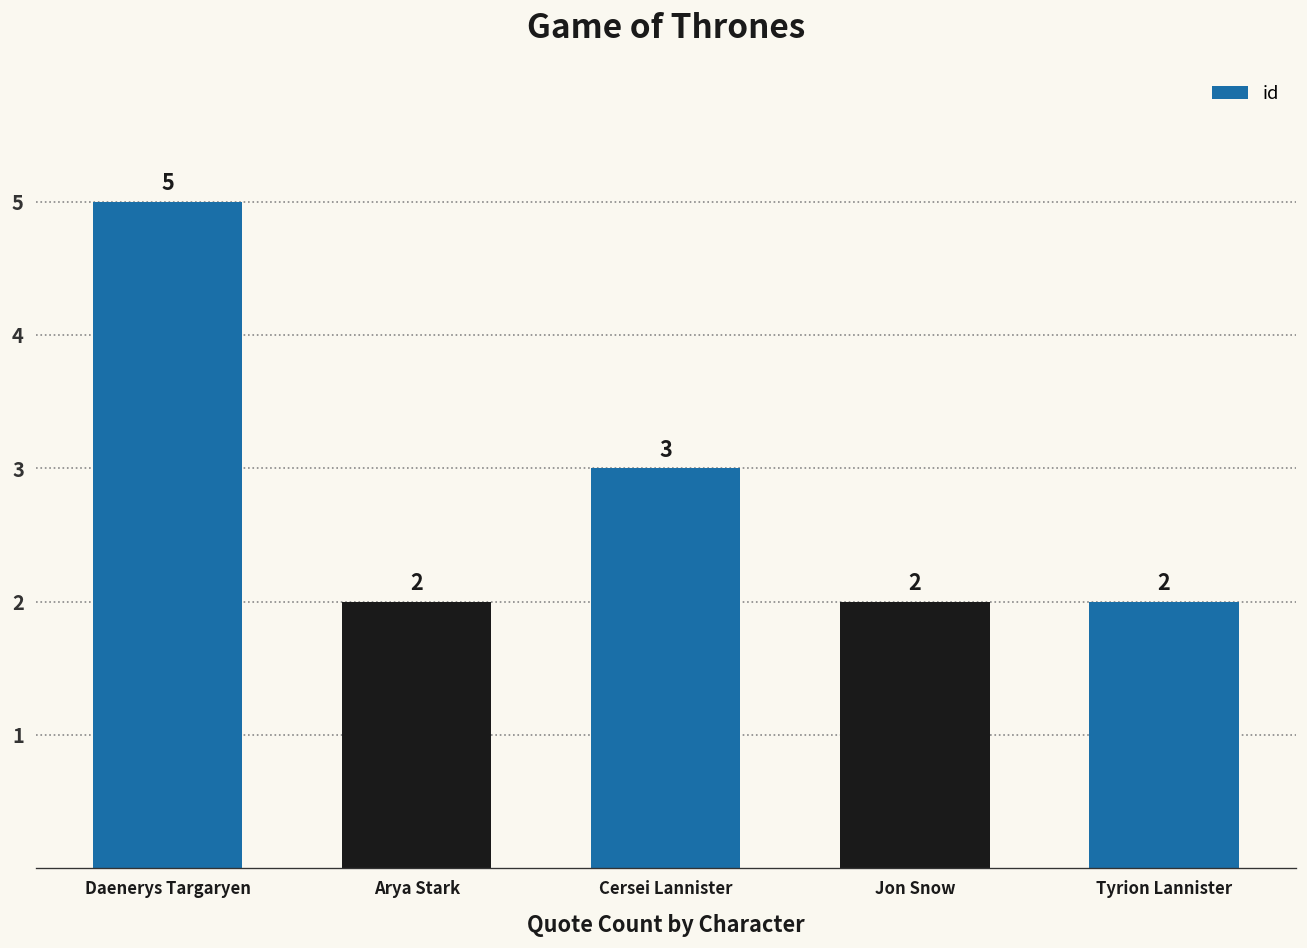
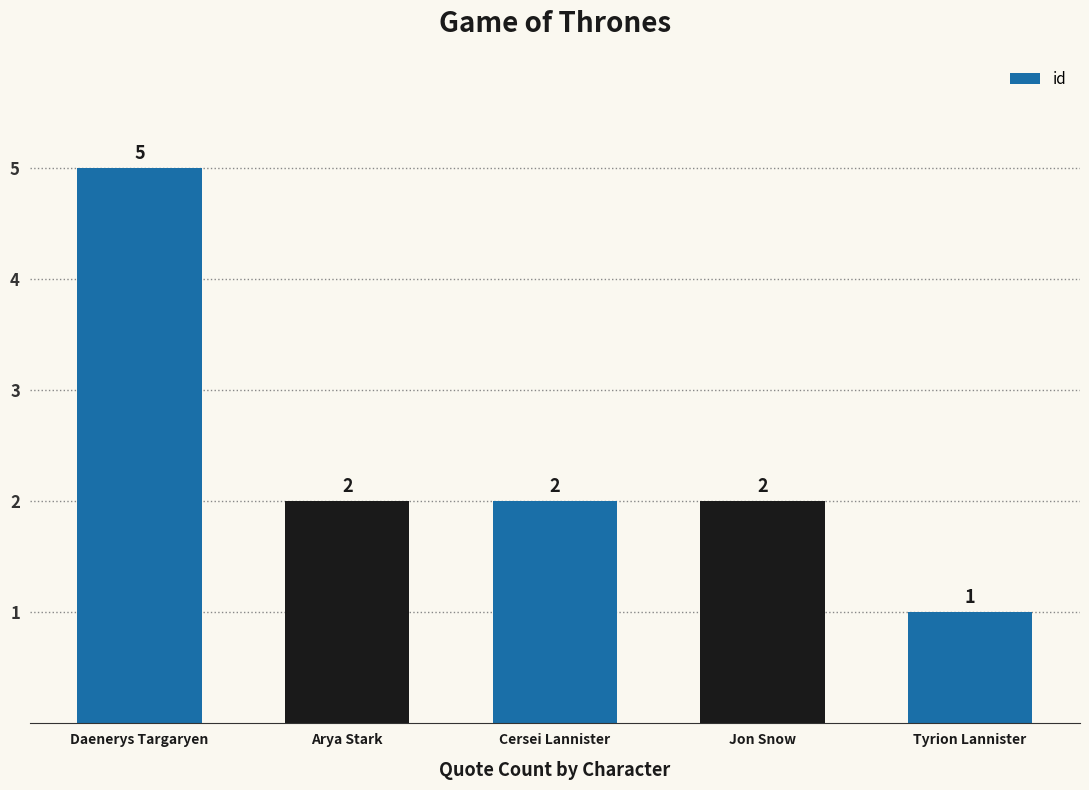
  {
    "Daenerys Targaryen": 5,
    "Arya Stark": 2,
-   "Cersei Lannister": 3,
+   "Cersei Lannister": 2,
    "Jon Snow": 2,
-   "Tyrion Lannister": 2
+   "Tyrion Lannister": 1
  }
